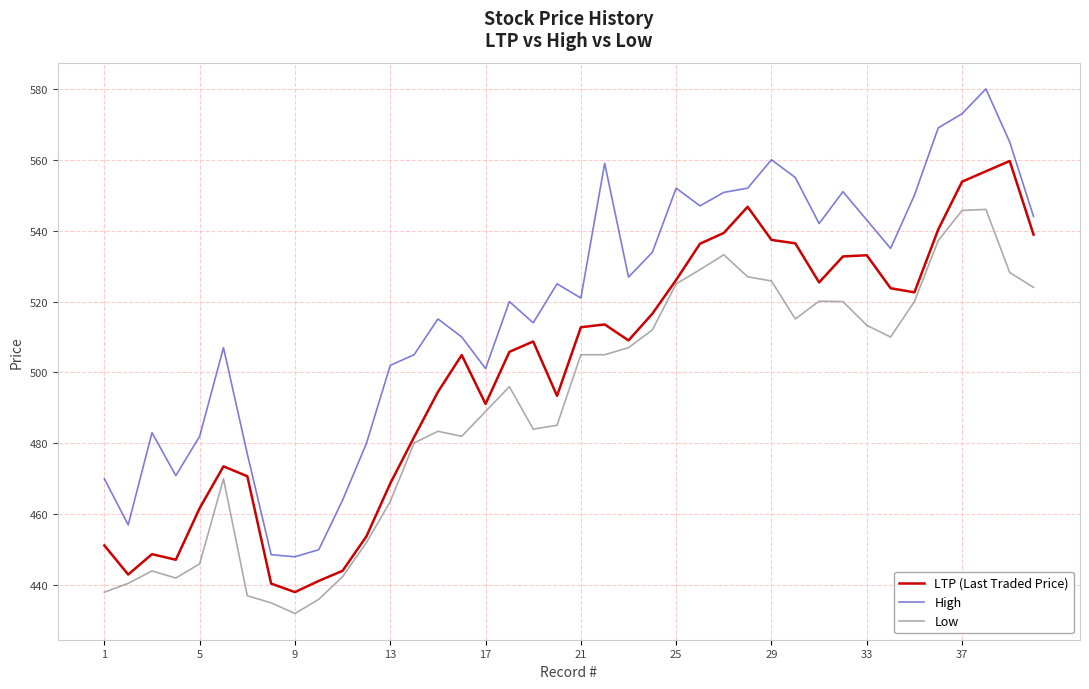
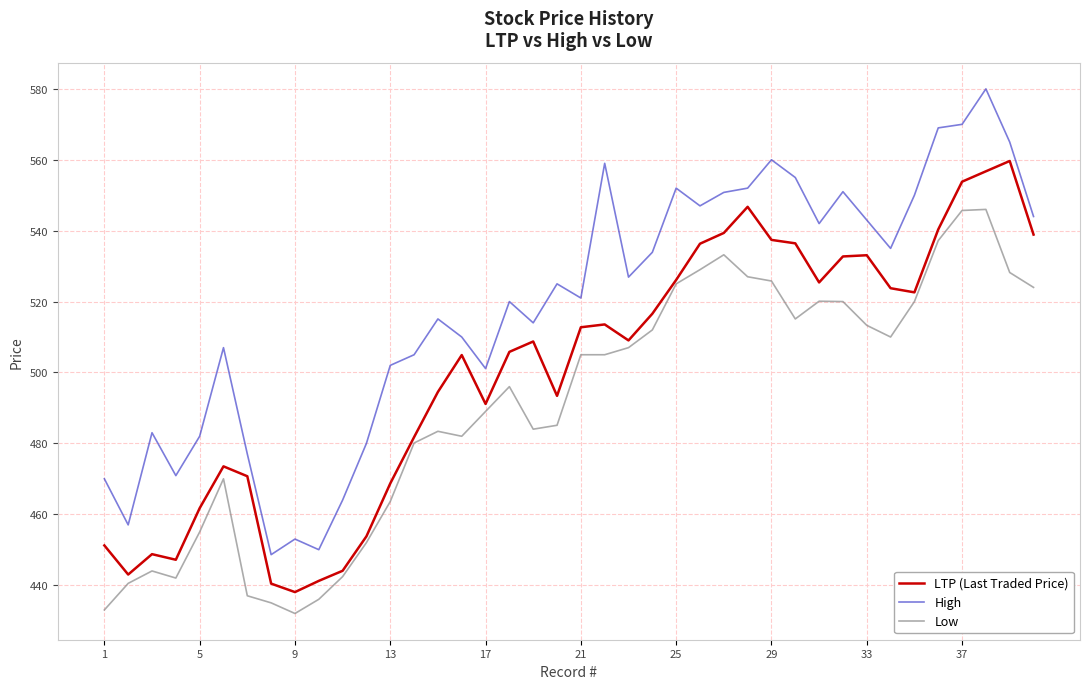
  {
    "LTP (Last Traded Price)": {
      "1": 451,
      "5": 462,
      "9": 438,
      "13": 469,
      "17": 491,
      "21": 513,
      "25": 526,
      "29": 537,
      "33": 533,
      "37": 554
    },
    "High": {
      "1": 470,
      "5": 482,
-     "9": 448,
+     "9": 453,
      "13": 502,
      "17": 501,
      "21": 521,
      "25": 552,
      "29": 560,
      "33": 543,
-     "37": 573
+     "37": 570
    },
    "Low": {
-     "1": 438,
-     "5": 446,
+     "1": 433,
+     "5": 455,
      "9": 432,
      "13": 464,
      "17": 489,
      "21": 505,
      "25": 525,
      "29": 526,
      "33": 513,
      "37": 546
    }
  }
